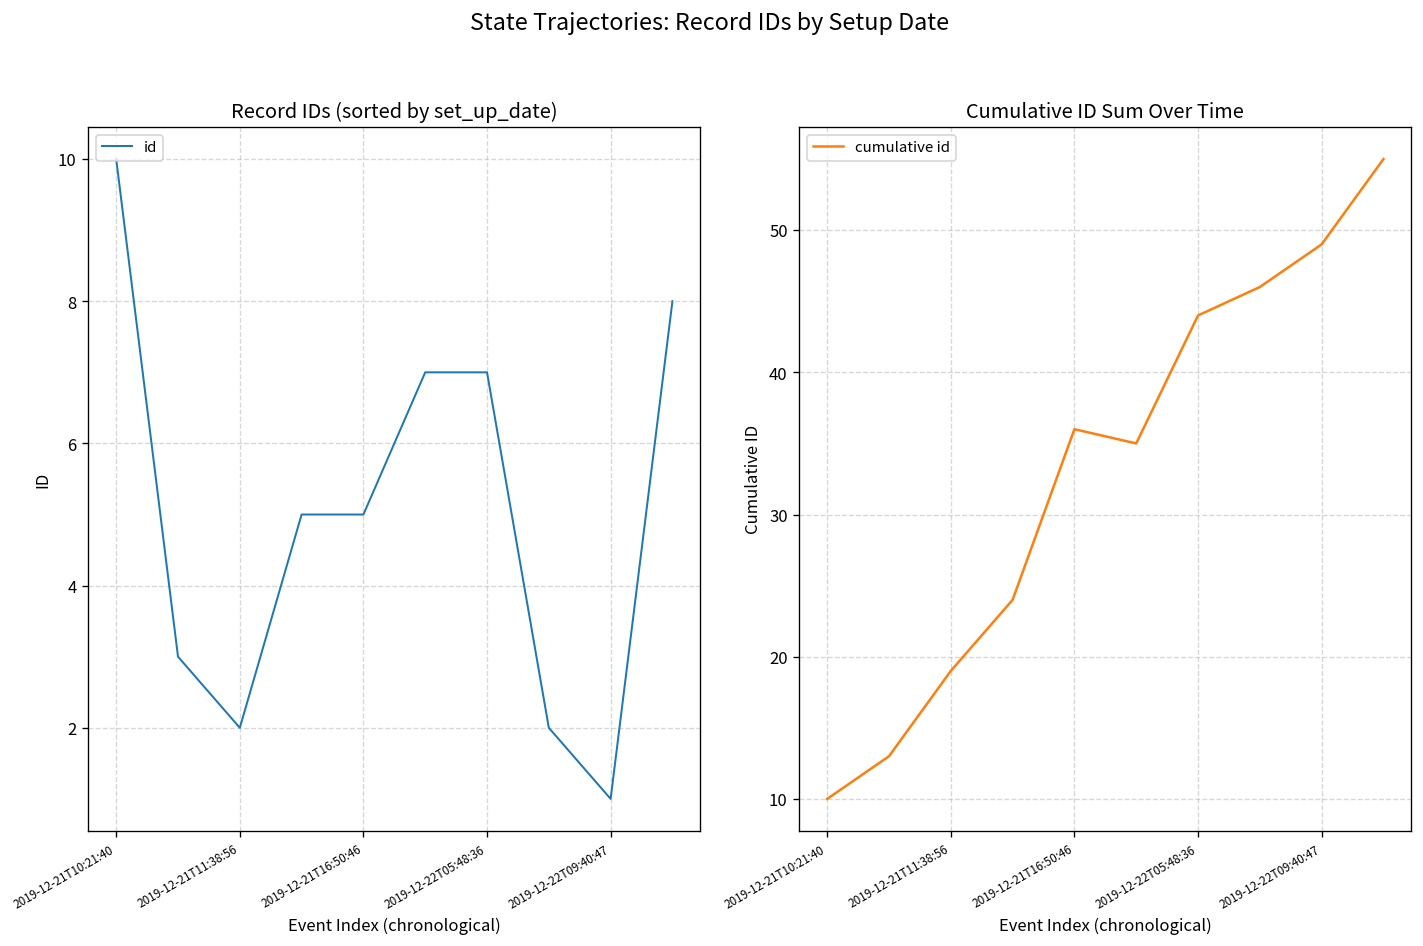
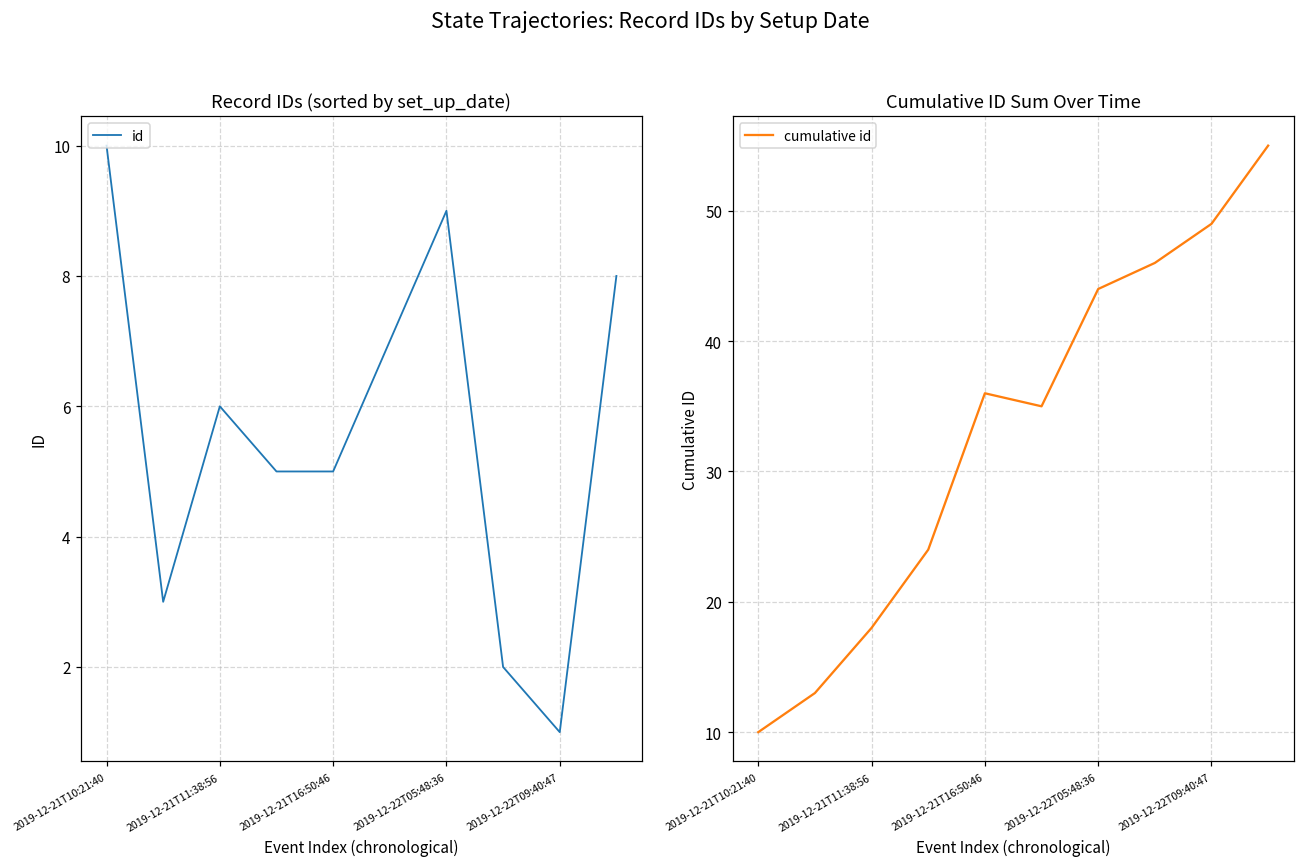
  {
    "Record IDs (sorted by set_up_date)": {
-     "2019-12-21T11:38:56": 2,
+     "2019-12-21T11:38:56": 6,
      "2019-12-21T16:50:46": 5,
-     "2019-12-22T05:48:36": 7,
+     "2019-12-22T05:48:36": 9,
      "2019-12-22T09:40:47": 1
    },
    "Cumulative ID Sum Over Time": {
      "2019-12-21T10:21:40": 10,
-     "2019-12-21T11:38:56": 19,
+     "2019-12-21T11:38:56": 18,
      "2019-12-21T16:50:46": 36,
      "2019-12-22T05:48:36": 44,
      "2019-12-22T09:40:47": 49
    }
  }
